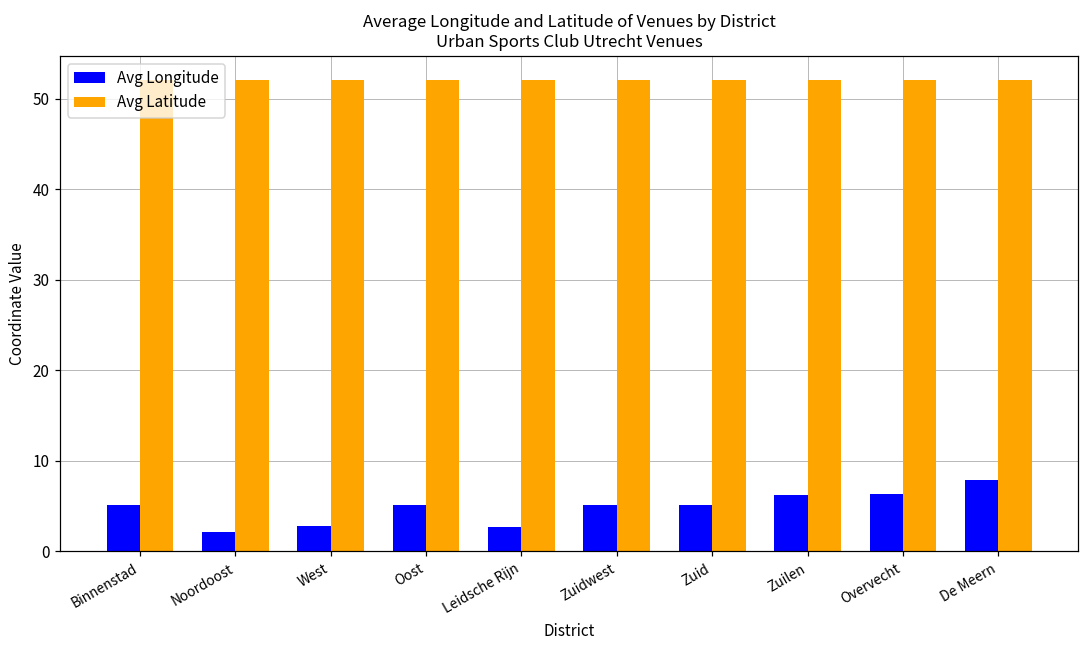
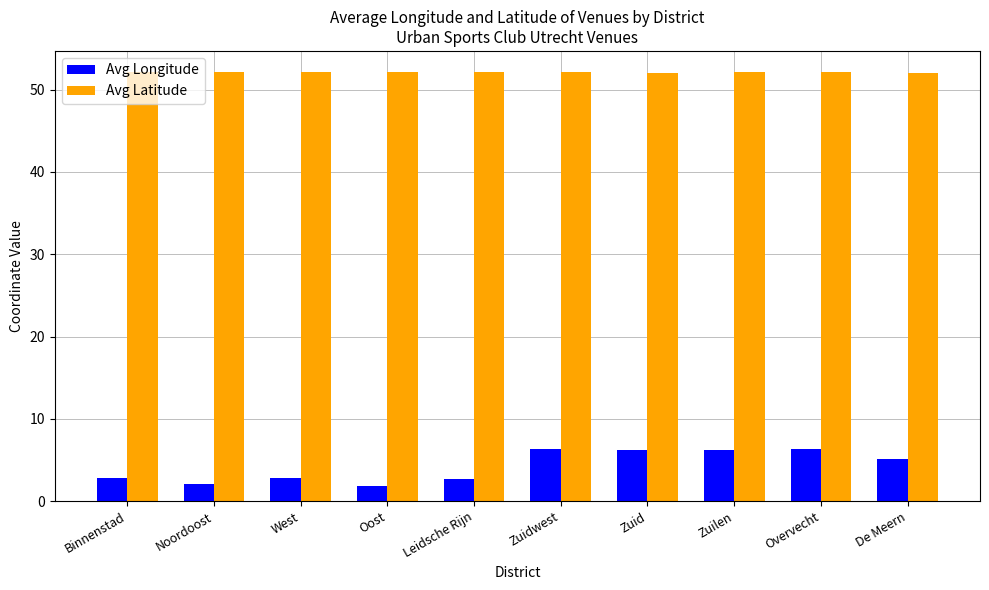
  {
    "Avg Longitude": {
-     "Binnenstad": 5,
+     "Binnenstad": 3,
      "Noordoost": 2,
      "West": 3,
-     "Oost": 5,
+     "Oost": 2,
      "Leidsche Rijn": 3,
-     "Zuidwest": 5,
-     "Zuid": 5,
+     "Zuidwest": 6,
+     "Zuid": 6,
      "Zuilen": 6,
      "Overvecht": 6,
-     "De Meern": 8
+     "De Meern": 5
    },
    "Avg Latitude": {
      "Noordoost": 52,
      "West": 52,
      "Oost": 52,
      "Leidsche Rijn": 52,
      "Zuidwest": 52,
      "Zuid": 52,
      "Zuilen": 52,
      "Overvecht": 52,
      "De Meern": 52
    }
  }
